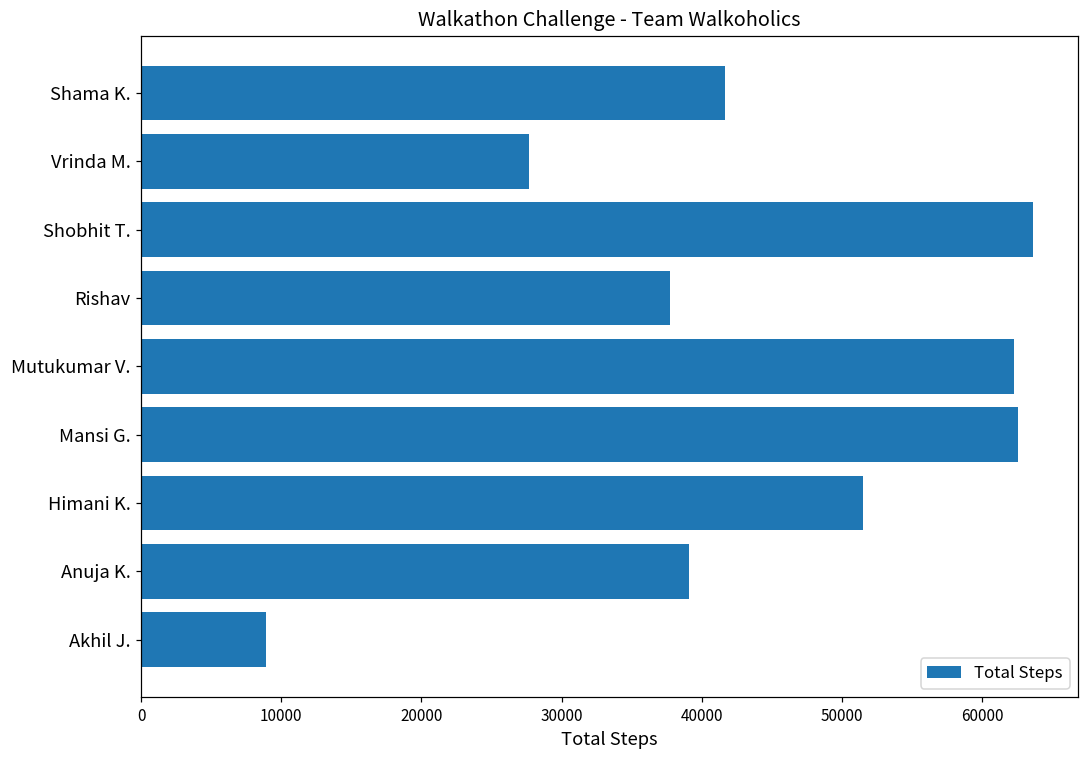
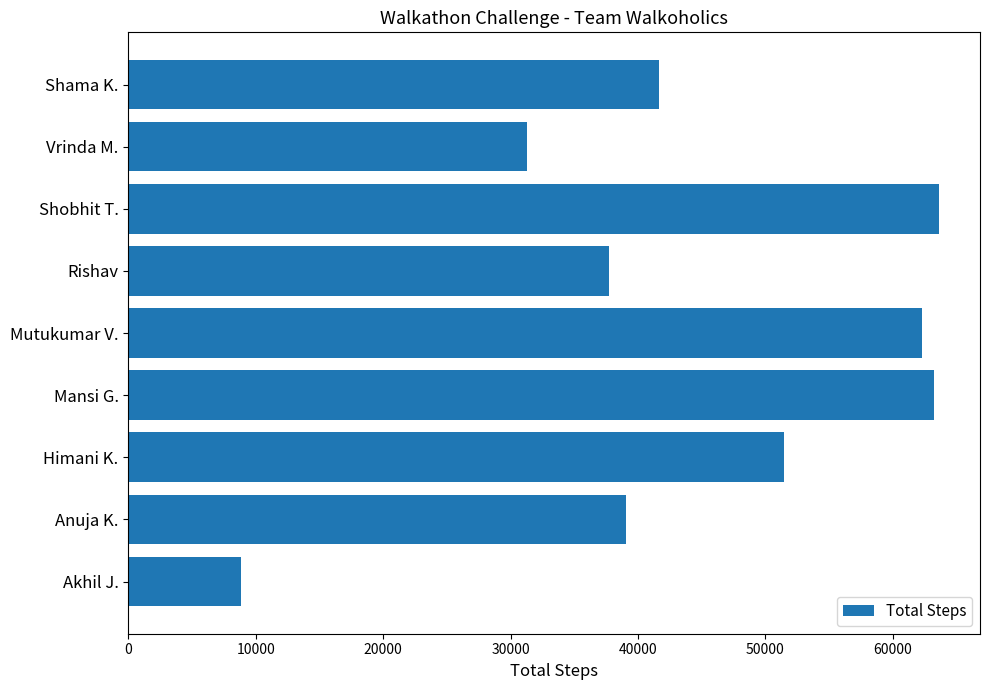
  {
    "Shama K.": 41700,
-   "Vrinda M.": 27700,
+   "Vrinda M.": 31300,
    "Shobhit T.": 63700,
    "Rishav": 37700,
    "Mutukumar V.": 62300,
-   "Mansi G.": 62500,
+   "Mansi G.": 63300,
    "Himani K.": 51500,
    "Anuja K.": 39100,
    "Akhil J.": 8900
  }
